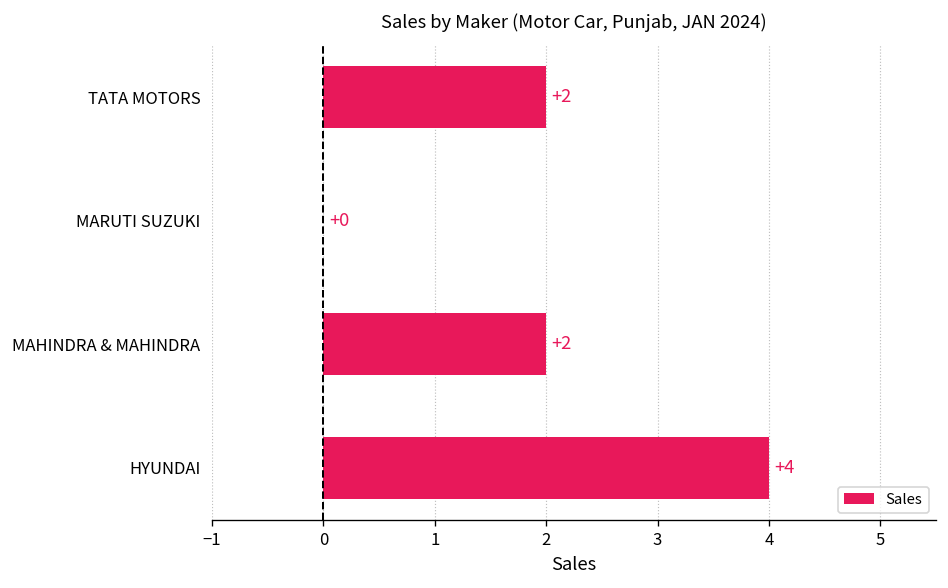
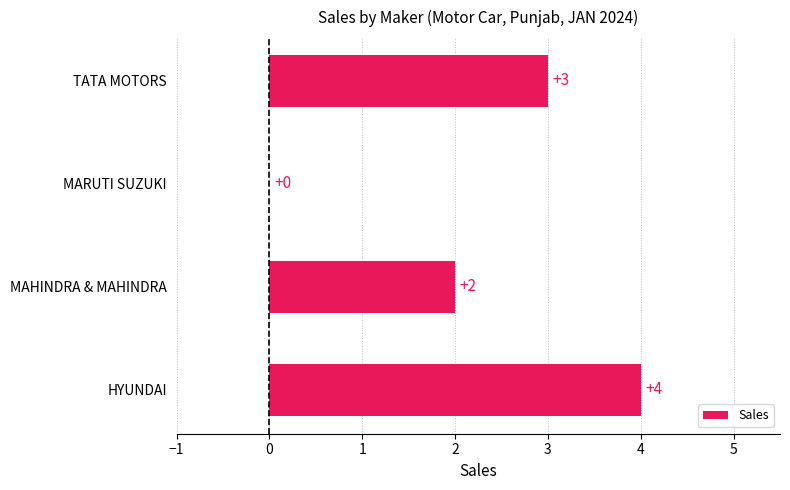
  {
-   "TATA MOTORS": "+2",
+   "TATA MOTORS": "+3",
    "MARUTI SUZUKI": "+0",
    "MAHINDRA & MAHINDRA": "+2",
    "HYUNDAI": "+4"
  }
